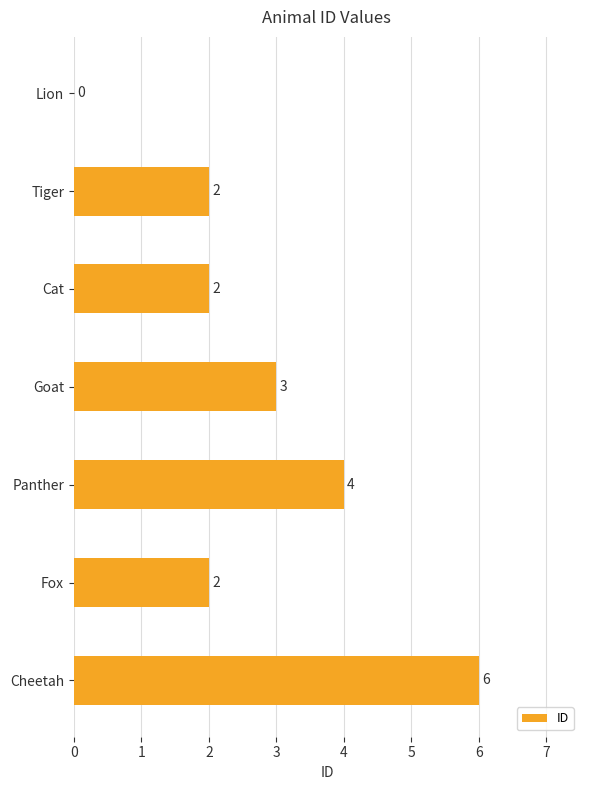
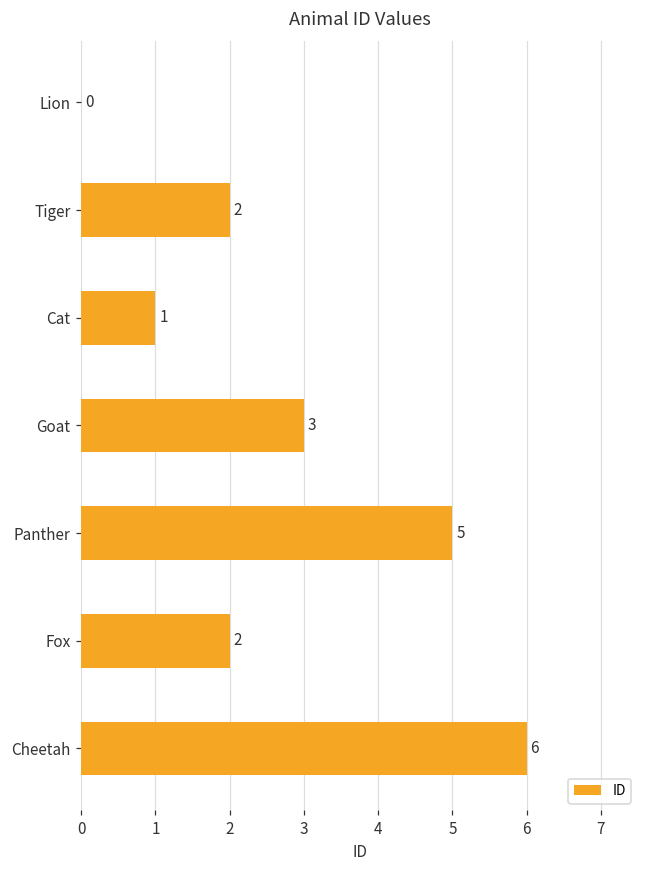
  {
    "Lion": 0,
    "Tiger": 2,
-   "Cat": 2,
+   "Cat": 1,
    "Goat": 3,
-   "Panther": 4,
+   "Panther": 5,
    "Fox": 2,
    "Cheetah": 6
  }
